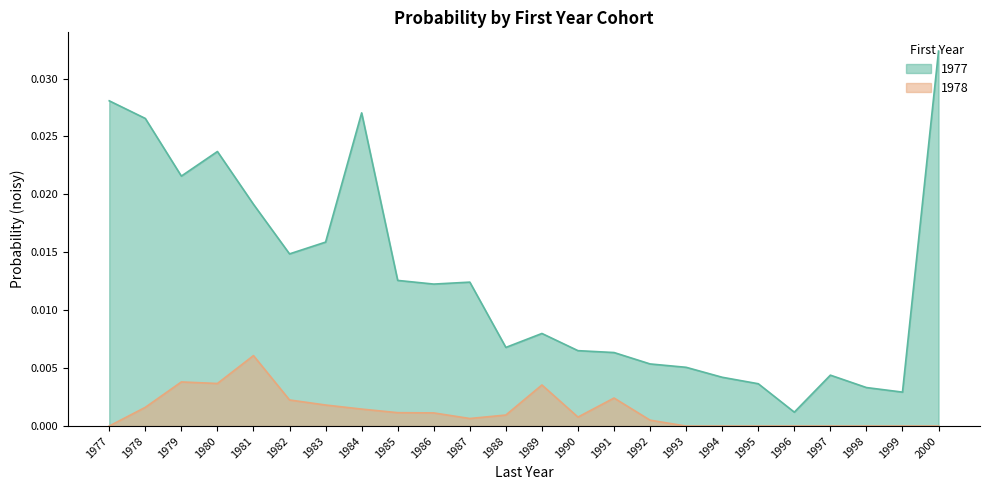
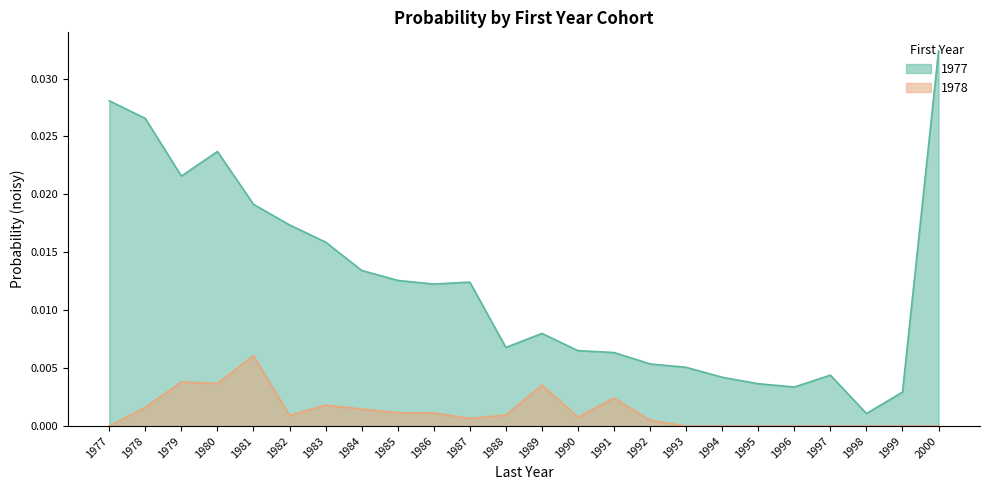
  {
    "1977": {
      "1977": 0.0281,
      "1978": 0.0266,
      "1979": 0.0216,
      "1980": 0.0237,
      "1981": 0.0191,
-     "1982": 0.0149,
+     "1982": 0.0174,
      "1983": 0.0159,
-     "1984": 0.0270,
+     "1984": 0.0134,
      "1985": 0.0126,
      "1986": 0.0123,
      "1987": 0.0124,
      "1988": 0.0068,
      "1989": 0.0080,
      "1990": 0.0065,
      "1991": 0.0063,
      "1992": 0.0054,
      "1993": 0.0051,
      "1994": 0.0042,
      "1995": 0.0037,
-     "1996": 0.0012,
+     "1996": 0.0034,
      "1997": 0.0044,
-     "1998": 0.0033,
+     "1998": 0.0011,
      "1999": 0.0029,
      "2000": 0.0324
    },
    "1978": {
      "1977": 0.0000,
      "1978": 0.0016,
      "1979": 0.0038,
      "1980": 0.0037,
      "1981": 0.0061,
-     "1982": 0.0023,
+     "1982": 0.0009,
      "1983": 0.0018,
      "1984": 0.0015,
      "1985": 0.0012,
      "1986": 0.0011,
      "1987": 0.0007,
      "1988": 0.0010,
      "1989": 0.0035,
      "1990": 0.0008,
      "1991": 0.0024,
      "1992": 0.0005,
      "1993": 0.0000,
      "1994": 0.0000,
      "1995": 0.0000,
      "1996": 0.0000,
      "1997": 0.0000,
      "1998": 0.0000,
      "1999": 0.0000,
      "2000": 0.0000
    }
  }
